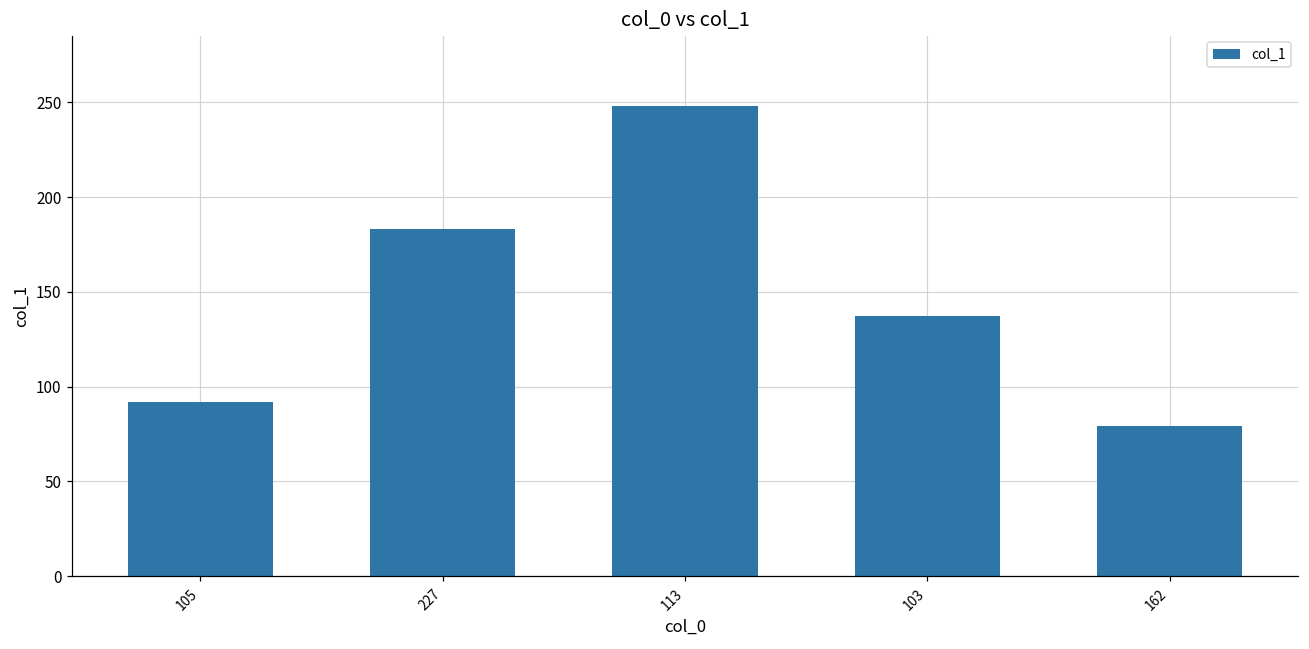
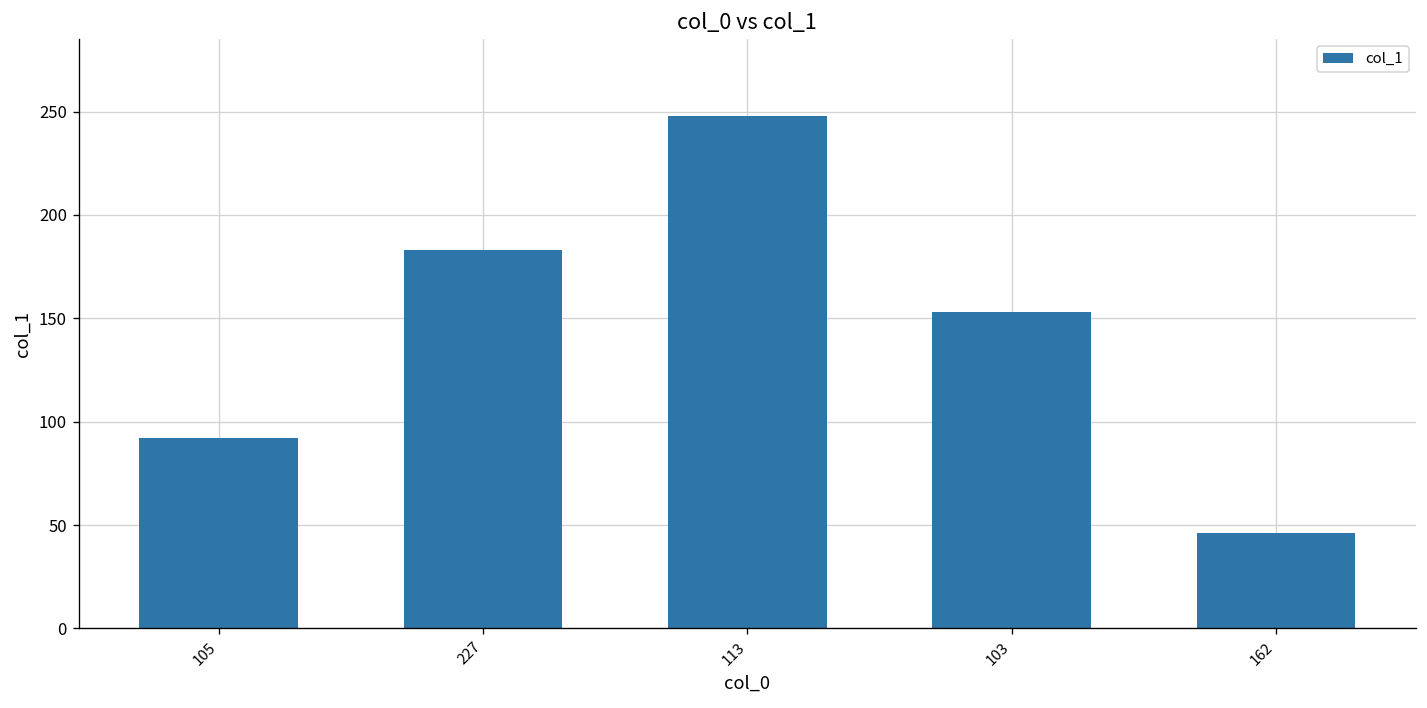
  {
    "105": 92,
    "227": 183,
    "113": 248,
-   "103": 137,
-   "162": 79
+   "103": 153,
+   "162": 46
  }
